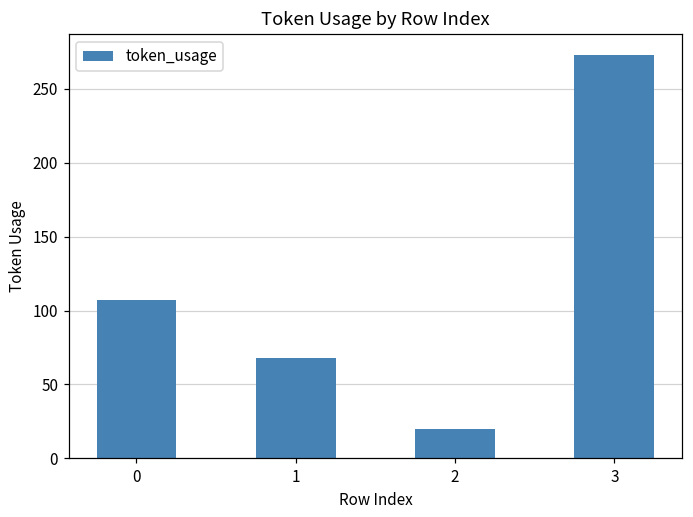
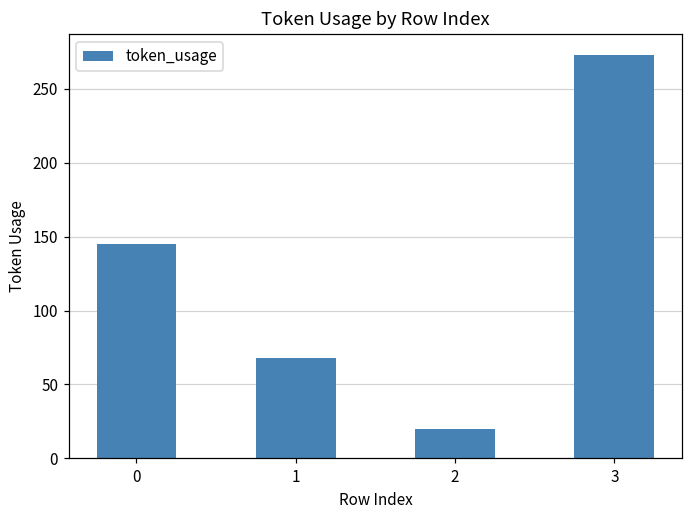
  {
-   "0": 107,
+   "0": 145,
    "1": 68,
    "2": 20,
    "3": 273
  }
